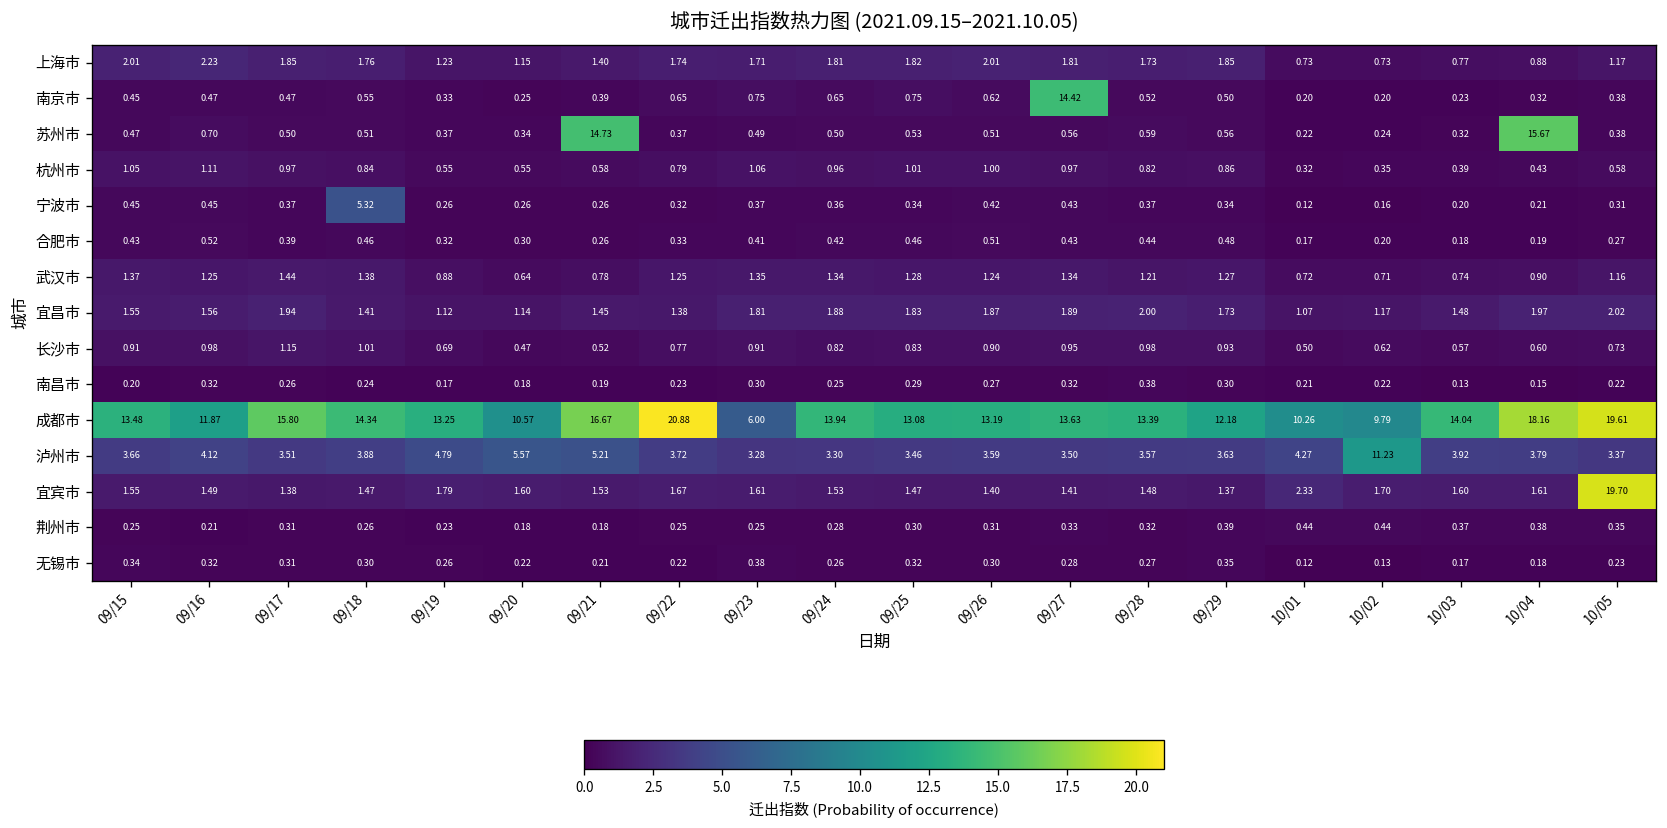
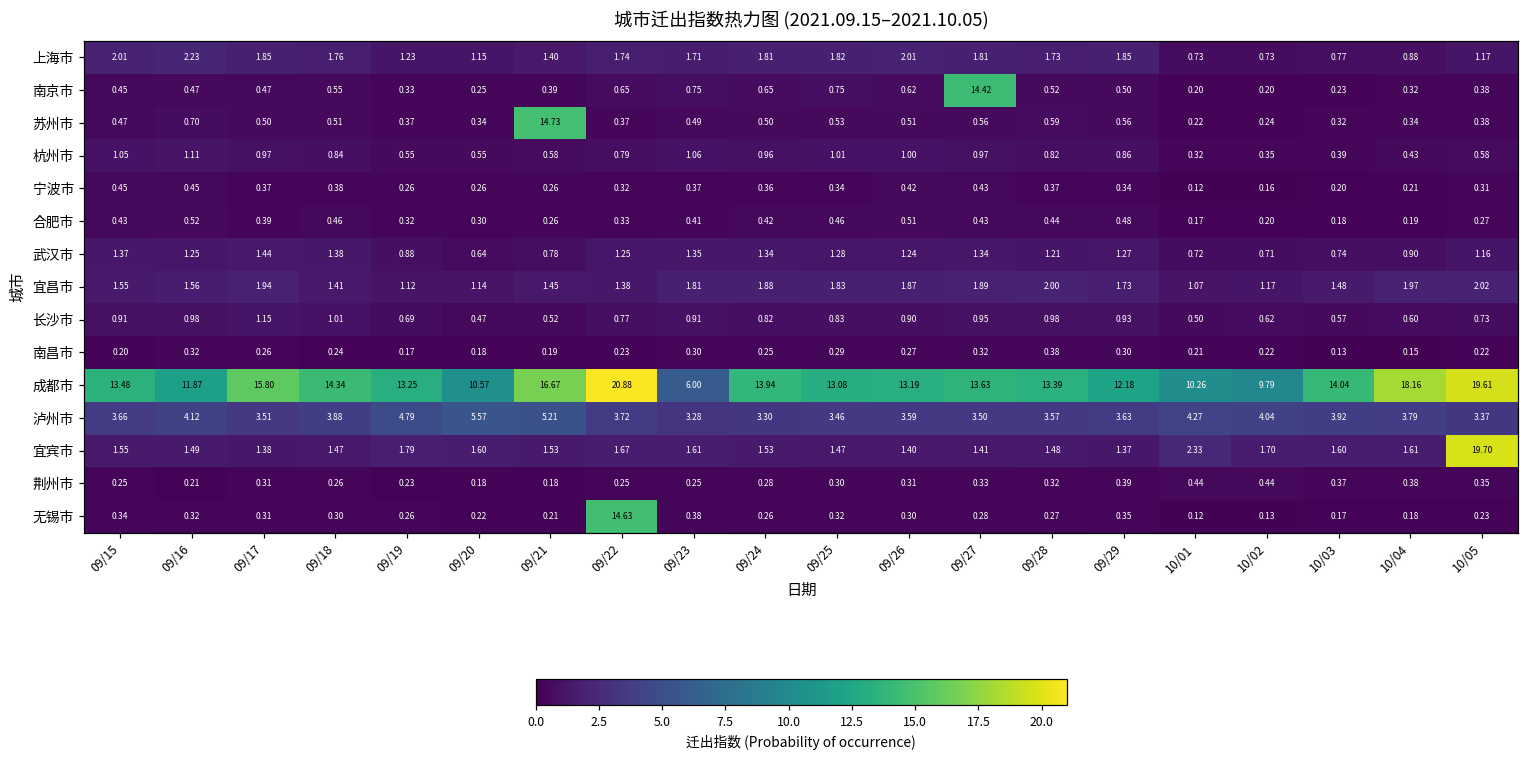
  {
    "苏州市": {
      "09/15": 0.47,
      "09/16": 0.70,
      "09/17": 0.50,
      "09/18": 0.51,
      "09/19": 0.37,
      "09/20": 0.34,
      "09/21": 14.73,
      "09/22": 0.37,
      "09/23": 0.49,
      "09/24": 0.50,
      "09/25": 0.53,
      "09/26": 0.51,
      "09/27": 0.56,
      "09/28": 0.59,
      "09/29": 0.56,
      "10/01": 0.22,
      "10/02": 0.24,
      "10/03": 0.32,
-     "10/04": 15.67,
+     "10/04": 0.34,
      "10/05": 0.38
    },
    "宁波市": {
      "09/15": 0.45,
      "09/16": 0.45,
      "09/17": 0.37,
-     "09/18": 5.32,
+     "09/18": 0.38,
      "09/19": 0.26,
      "09/20": 0.26,
      "09/21": 0.26,
      "09/22": 0.32,
      "09/23": 0.37,
      "09/24": 0.36,
      "09/25": 0.34,
      "09/26": 0.42,
      "09/27": 0.43,
      "09/28": 0.37,
      "09/29": 0.34,
      "10/01": 0.12,
      "10/02": 0.16,
      "10/03": 0.20,
      "10/04": 0.21,
      "10/05": 0.31
    },
    "泸州市": {
      "09/15": 3.66,
      "09/16": 4.12,
      "09/17": 3.51,
      "09/18": 3.88,
      "09/19": 4.79,
      "09/20": 5.57,
      "09/21": 5.21,
      "09/22": 3.72,
      "09/23": 3.28,
      "09/24": 3.30,
      "09/25": 3.46,
      "09/26": 3.59,
      "09/27": 3.50,
      "09/28": 3.57,
      "09/29": 3.63,
      "10/01": 4.27,
-     "10/02": 11.23,
+     "10/02": 4.04,
      "10/03": 3.92,
      "10/04": 3.79,
      "10/05": 3.37
    },
    "无锡市": {
      "09/15": 0.34,
      "09/16": 0.32,
      "09/17": 0.31,
      "09/18": 0.30,
      "09/19": 0.26,
      "09/20": 0.22,
      "09/21": 0.21,
-     "09/22": 0.22,
+     "09/22": 14.63,
      "09/23": 0.38,
      "09/24": 0.26,
      "09/25": 0.32,
      "09/26": 0.30,
      "09/27": 0.28,
      "09/28": 0.27,
      "09/29": 0.35,
      "10/01": 0.12,
      "10/02": 0.13,
      "10/03": 0.17,
      "10/04": 0.18,
      "10/05": 0.23
    }
  }
